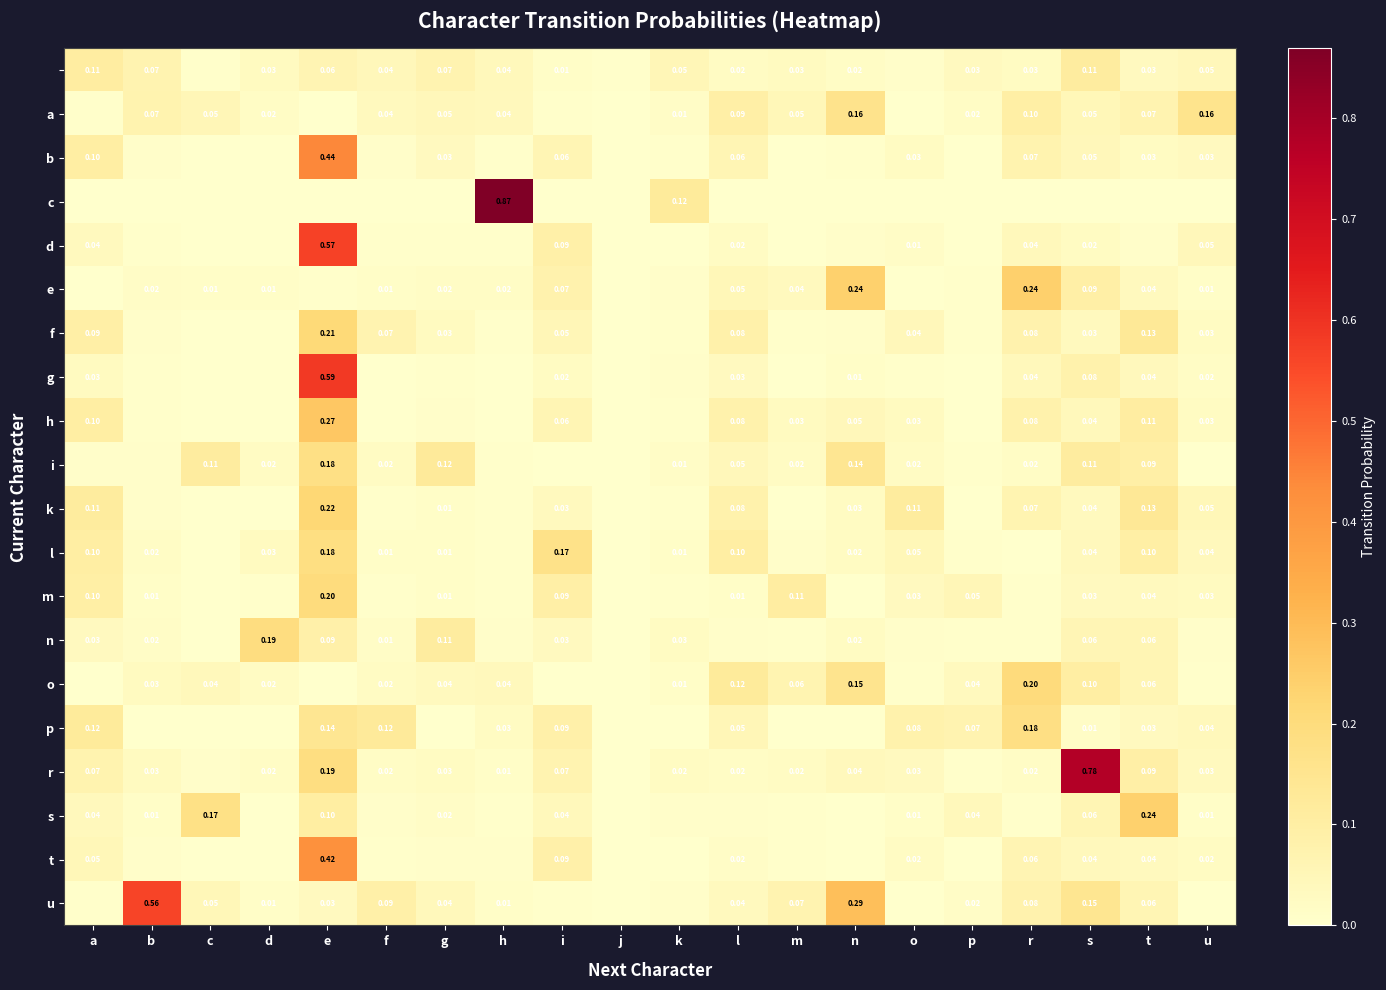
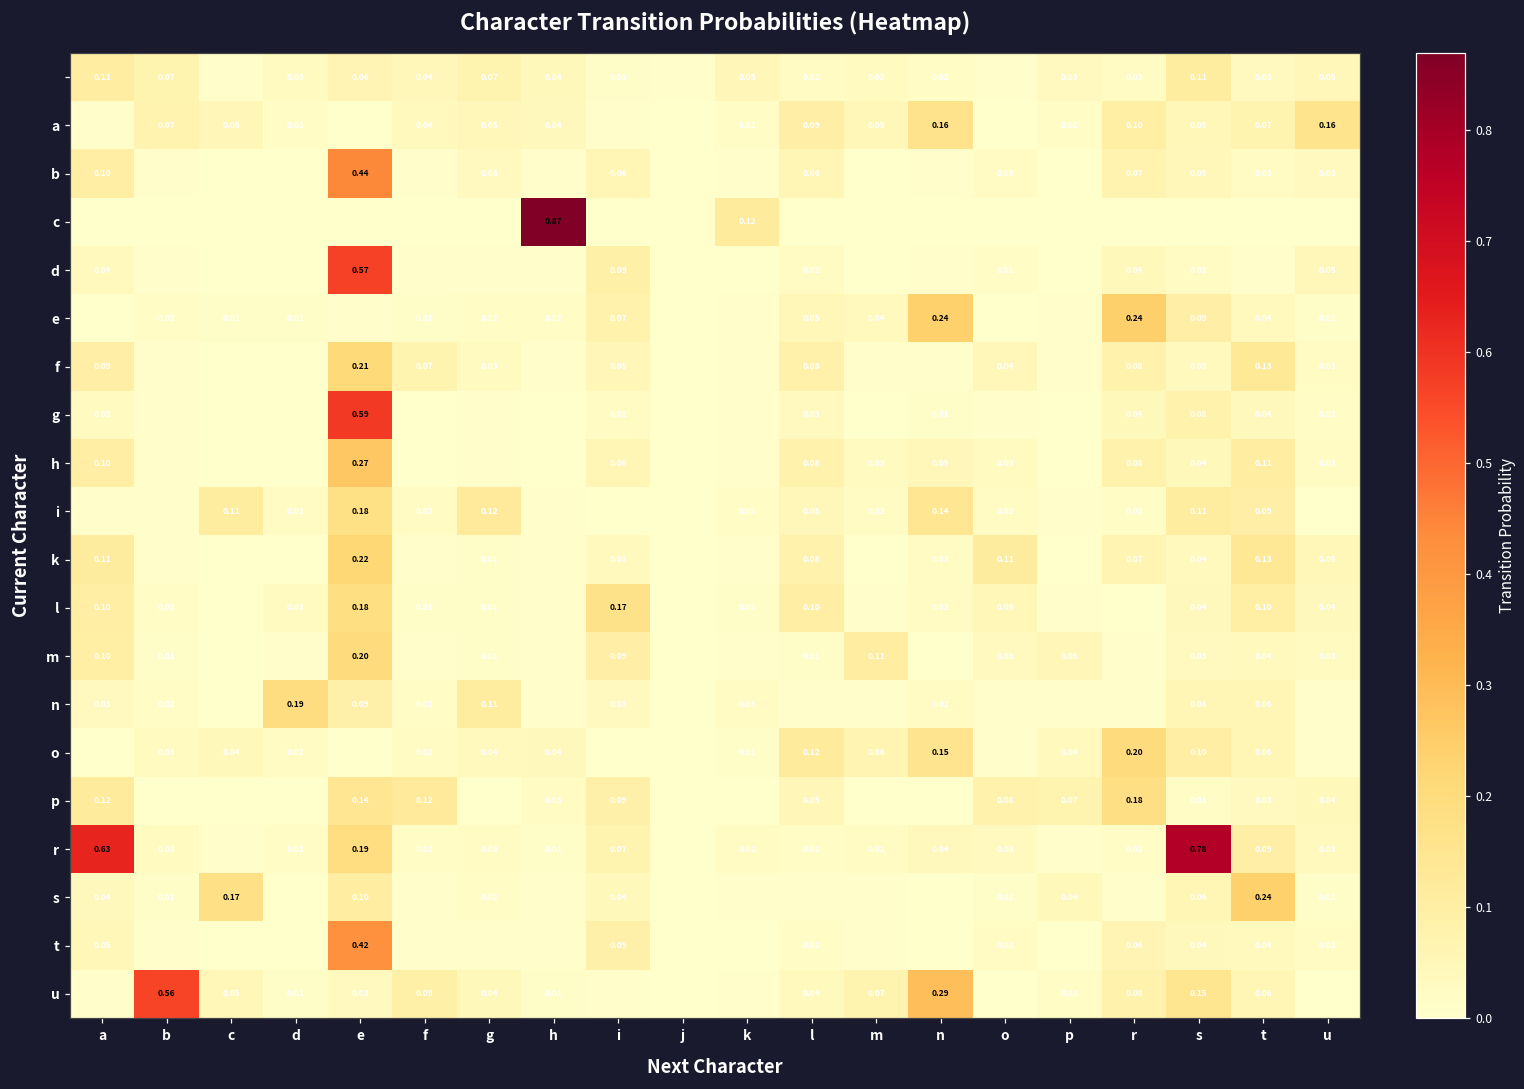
  {
    "r": {
-     "a": 0.07,
+     "a": 0.63,
      "b": 0.03,
      "d": 0.02,
      "e": 0.19,
      "f": 0.02,
      "g": 0.03,
      "h": 0.01,
      "i": 0.07,
      "k": 0.02,
      "l": 0.02,
      "m": 0.02,
      "n": 0.04,
      "o": 0.03,
      "r": 0.02,
      "s": 0.78,
      "t": 0.09,
      "u": 0.03
    }
  }
